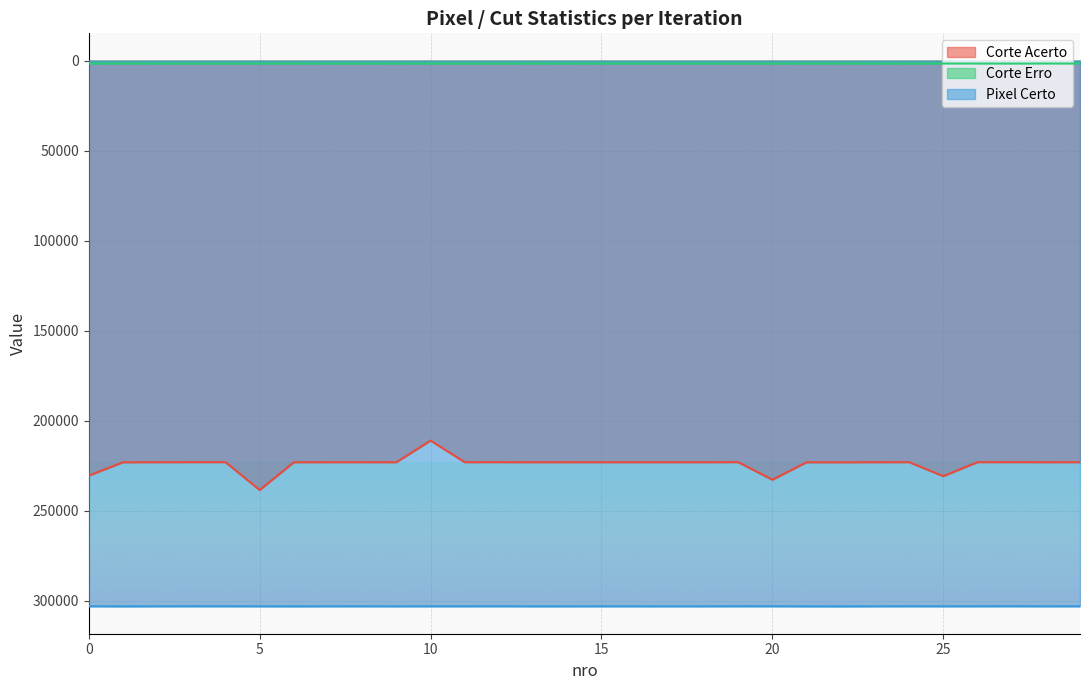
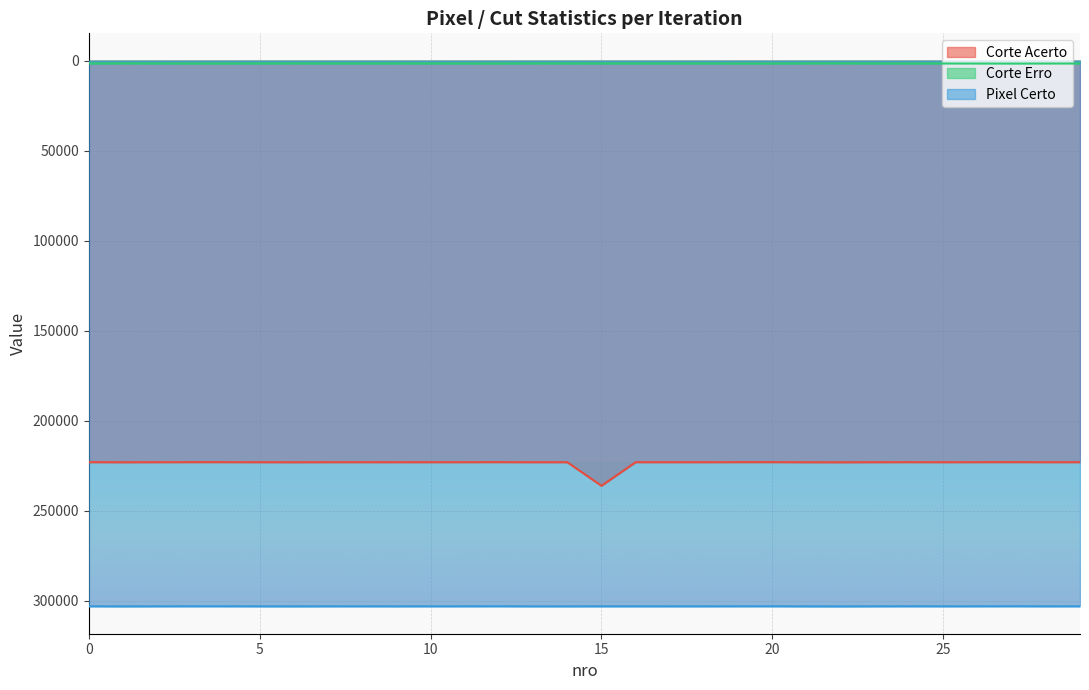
  {
    "Corte Acerto": {
-     "0": 230000,
-     "5": 238000,
-     "10": 211000,
-     "15": 223000,
-     "20": 233000,
-     "25": 231000
+     "0": 223000,
+     "5": 223000,
+     "10": 223000,
+     "15": 236000,
+     "20": 223000,
+     "25": 223000
    },
    "Corte Erro": {
      "0": 2000,
      "5": 2000,
      "10": 2000,
      "15": 2000,
      "20": 2000
    },
    "Pixel Certo": {
      "0": 303000,
      "5": 303000,
      "10": 303000,
      "15": 303000,
      "20": 303000,
      "25": 303000
    }
  }
